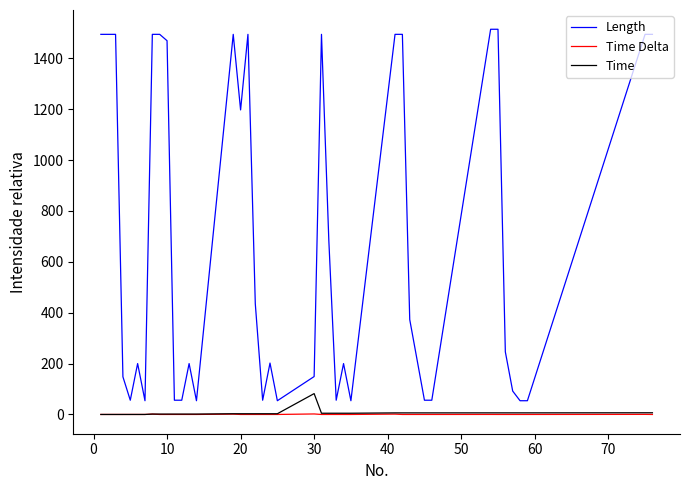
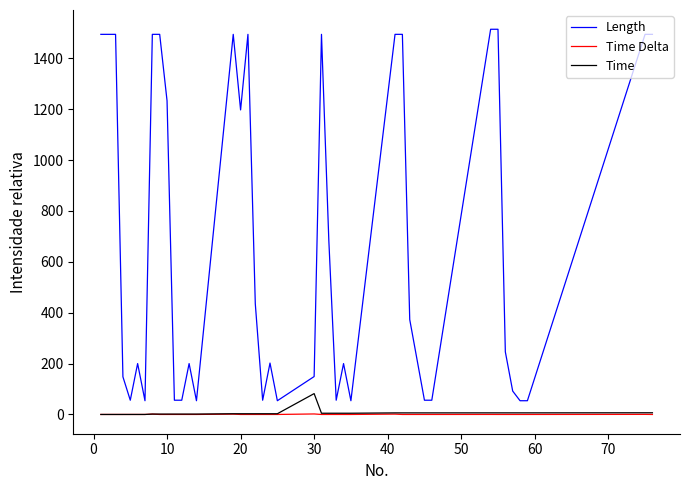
  {
    "Length": {
-     "10": 1470,
+     "10": 1230,
      "20": 1200,
      "30": 150
    },
    "Time Delta": {
      "30": 0
    },
    "Time": {
      "30": 80
    }
  }
